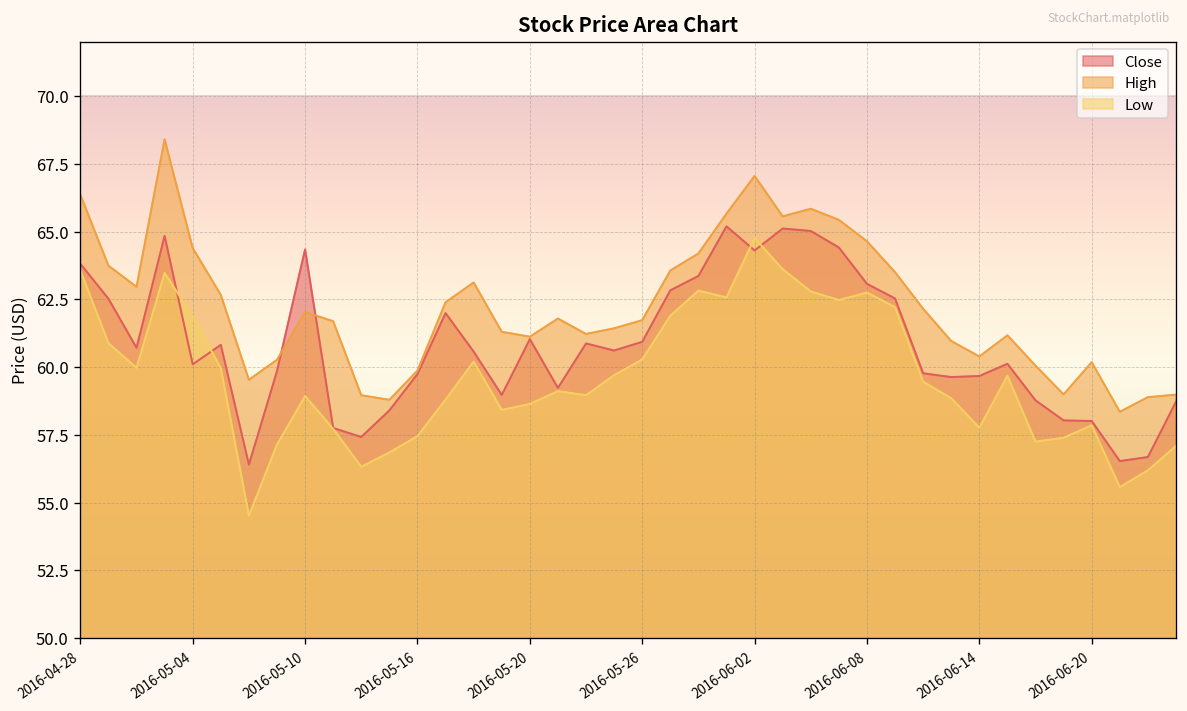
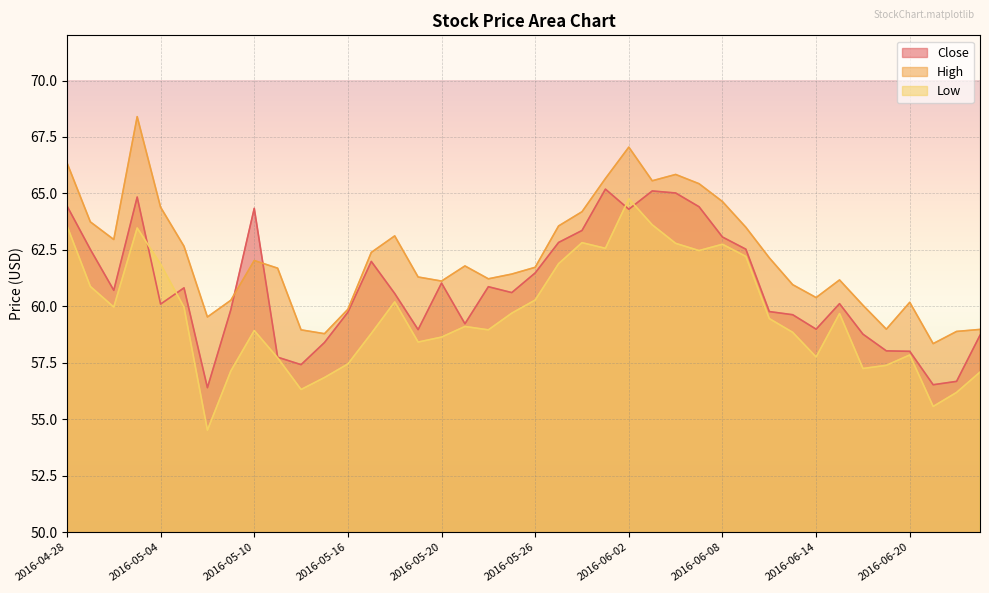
  {
    "Close": {
-     "2016-04-28": 63.8,
+     "2016-04-28": 64.5,
      "2016-05-04": 60.1,
      "2016-05-10": 64.3,
      "2016-05-16": 59.7,
-     "2016-05-26": 60.9,
+     "2016-05-26": 61.5,
      "2016-06-02": 64.3,
      "2016-06-08": 63.1,
-     "2016-06-14": 59.7,
+     "2016-06-14": 59.0,
      "2016-06-20": 58.0
    }
  }
